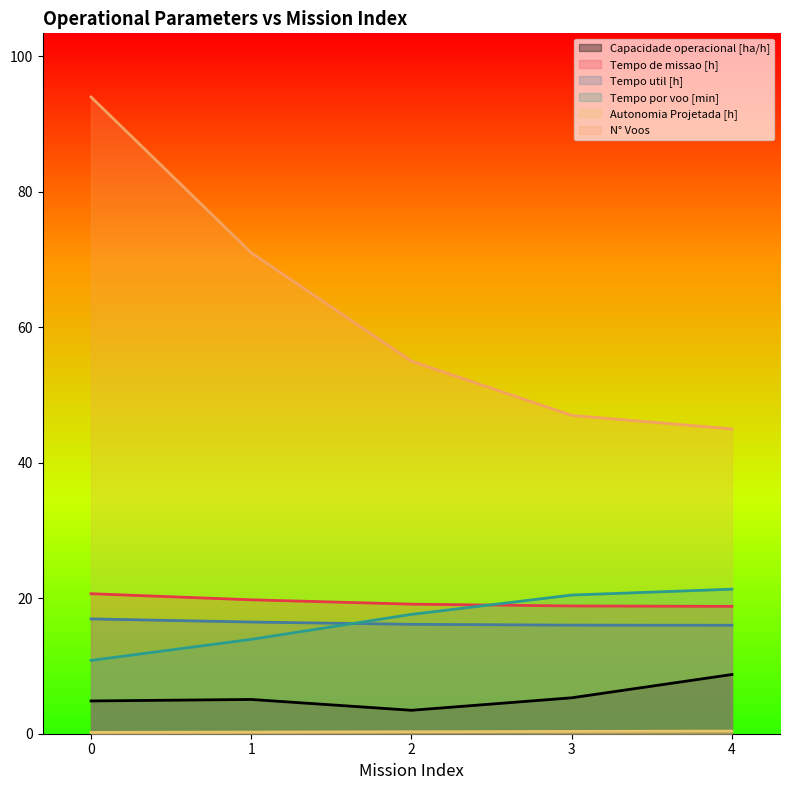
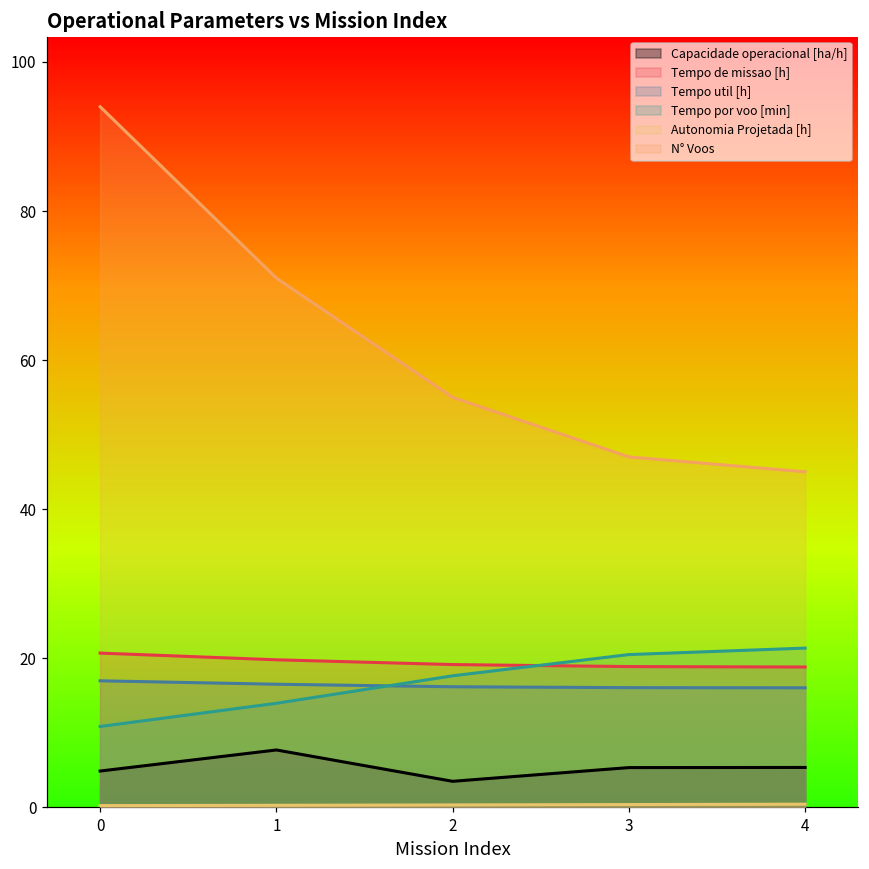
  {
    "Capacidade operacional [ha/h]": {
      "0": 5,
-     "1": 5,
+     "1": 8,
      "2": 3,
      "3": 5,
-     "4": 9
+     "4": 5
    }
  }
